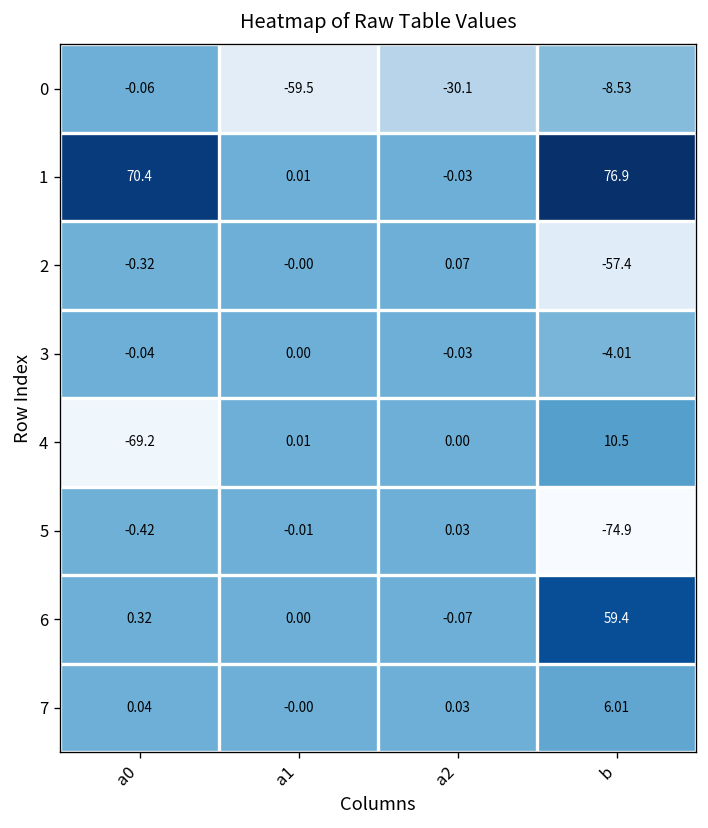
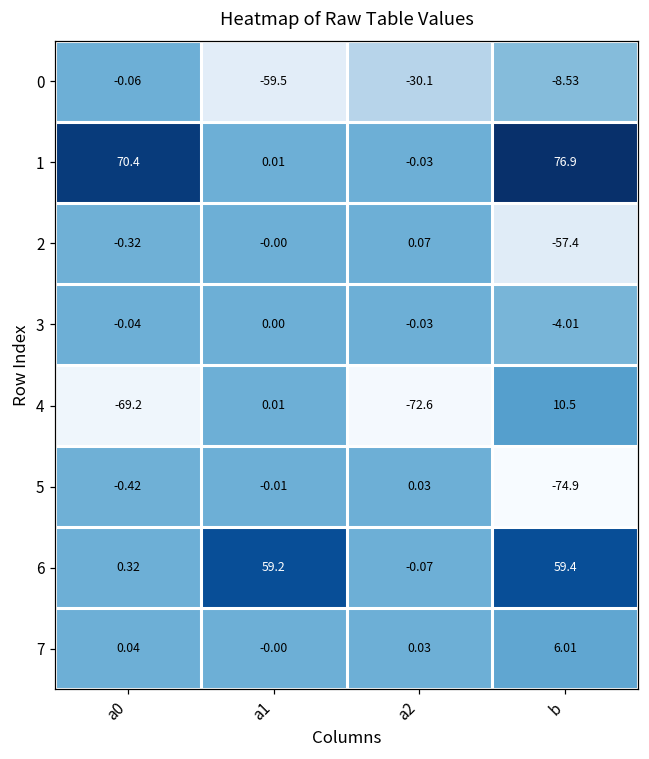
  {
    "0": {
      "a0": -0.06,
      "a1": -59.5,
      "a2": -30.1,
      "b": -8.53
    },
    "1": {
      "a0": 70.4,
      "a1": 0.01,
      "a2": -0.03,
      "b": 76.9
    },
    "2": {
      "a0": -0.32,
      "a1": -0.00,
      "a2": 0.07,
      "b": -57.4
    },
    "3": {
      "a0": -0.04,
      "a1": 0.00,
      "a2": -0.03,
      "b": -4.01
    },
    "4": {
      "a0": -69.2,
      "a1": 0.01,
-     "a2": 0.00,
+     "a2": -72.6,
      "b": 10.5
    },
    "5": {
      "a0": -0.42,
      "a1": -0.01,
      "a2": 0.03,
      "b": -74.9
    },
    "6": {
      "a0": 0.32,
-     "a1": 0.00,
+     "a1": 59.2,
      "a2": -0.07,
      "b": 59.4
    },
    "7": {
      "a0": 0.04,
      "a1": -0.00,
      "a2": 0.03,
      "b": 6.01
    }
  }
